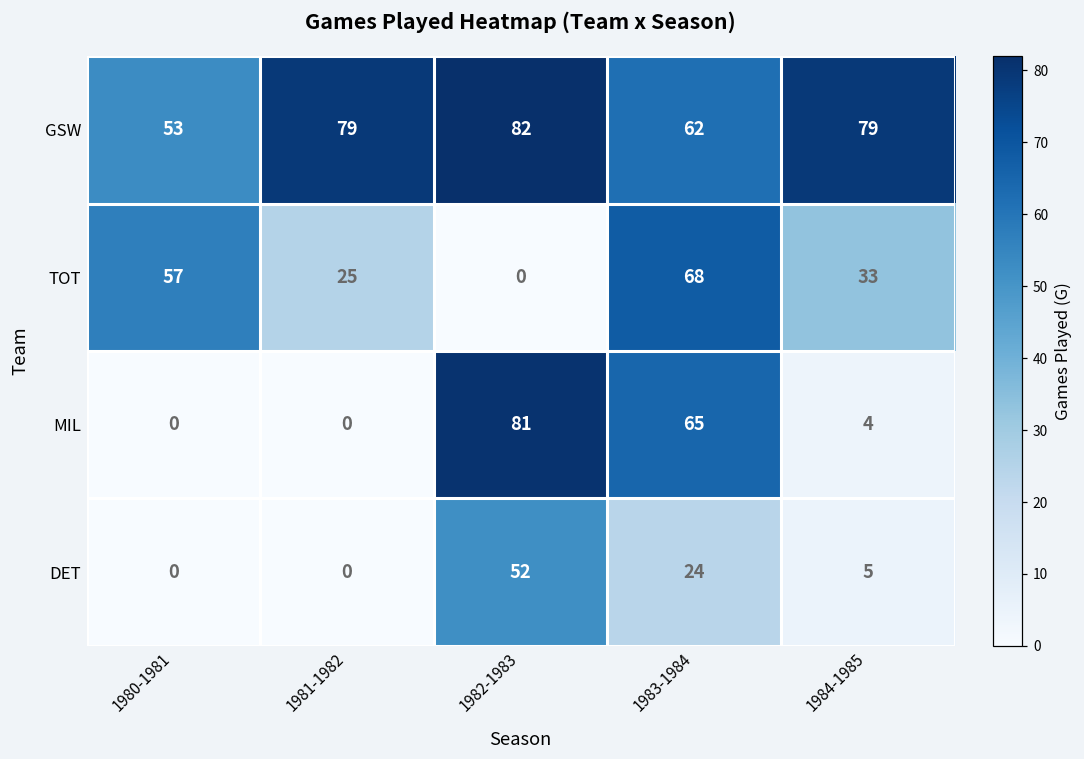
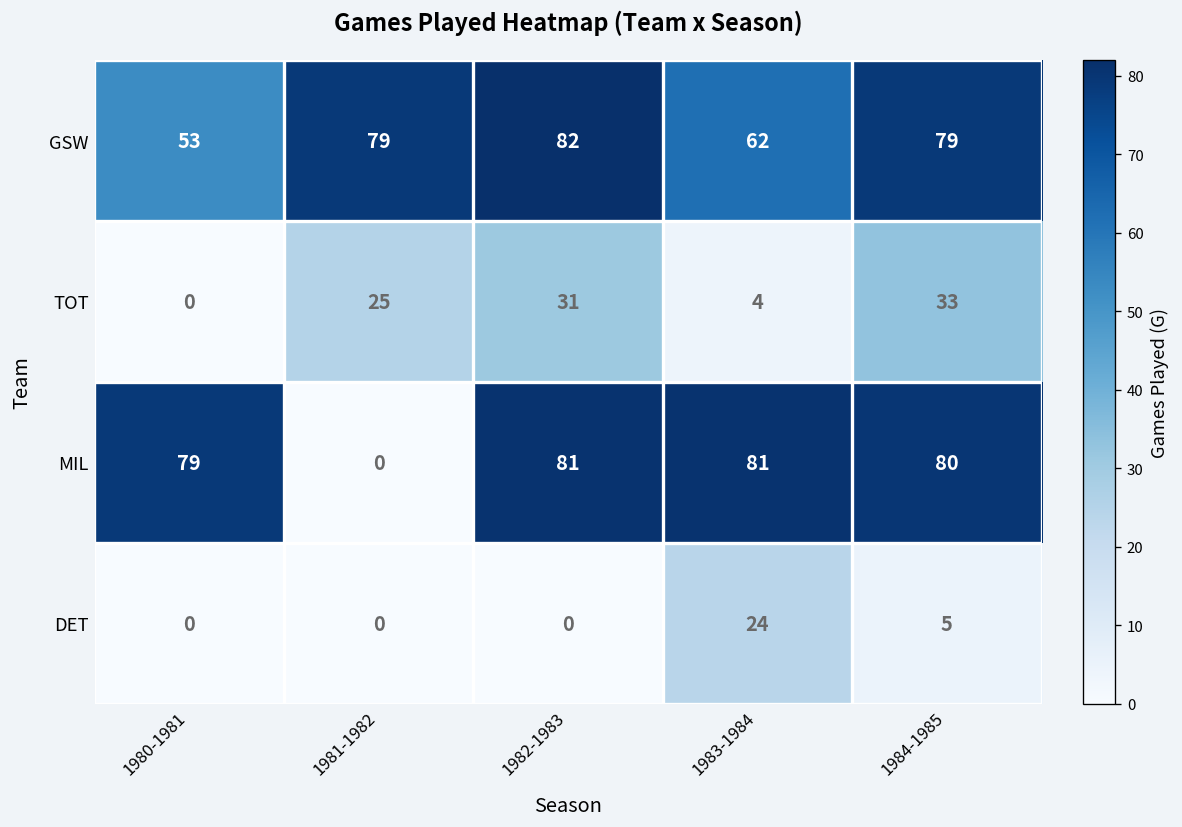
  {
    "GSW": {
      "1980-1981": 53,
      "1981-1982": 79,
      "1982-1983": 82,
      "1983-1984": 62,
      "1984-1985": 79
    },
    "TOT": {
-     "1980-1981": 57,
+     "1980-1981": 0,
      "1981-1982": 25,
-     "1982-1983": 0,
-     "1983-1984": 68,
+     "1982-1983": 31,
+     "1983-1984": 4,
      "1984-1985": 33
    },
    "MIL": {
-     "1980-1981": 0,
+     "1980-1981": 79,
      "1981-1982": 0,
      "1982-1983": 81,
-     "1983-1984": 65,
-     "1984-1985": 4
+     "1983-1984": 81,
+     "1984-1985": 80
    },
    "DET": {
      "1980-1981": 0,
      "1981-1982": 0,
-     "1982-1983": 52,
+     "1982-1983": 0,
      "1983-1984": 24,
      "1984-1985": 5
    }
  }
